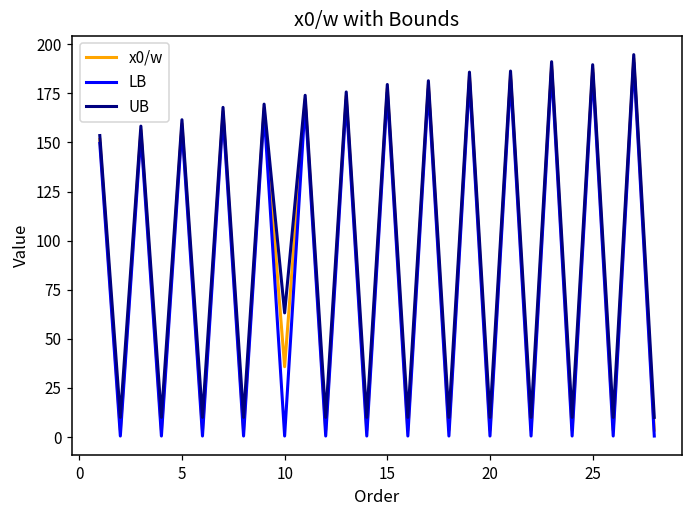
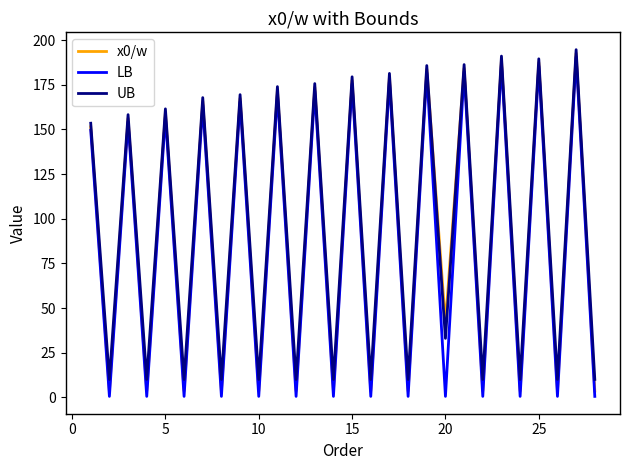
  {
    "x0/w": {
      "5": 160,
-     "10": 36,
+     "10": 4,
      "15": 178,
-     "20": 4,
+     "20": 41,
      "25": 188
    },
    "LB": {
      "5": 158,
      "10": 1,
      "15": 176,
      "20": 1,
      "25": 186
    },
    "UB": {
      "5": 162,
-     "10": 63,
+     "10": 10,
      "15": 180,
-     "20": 10,
+     "20": 33,
      "25": 190
    }
  }
